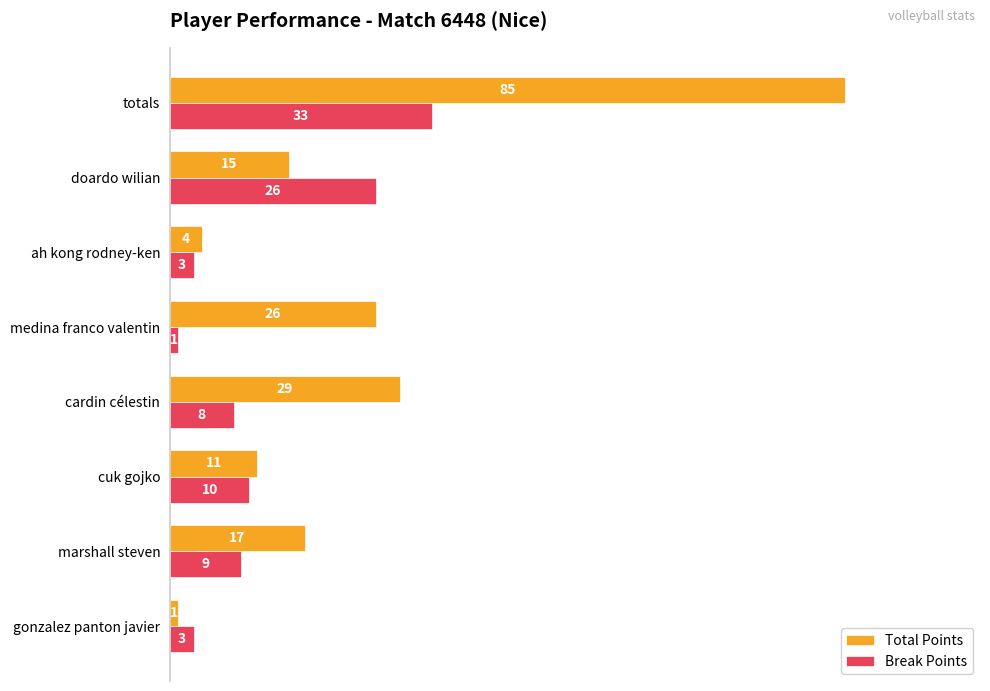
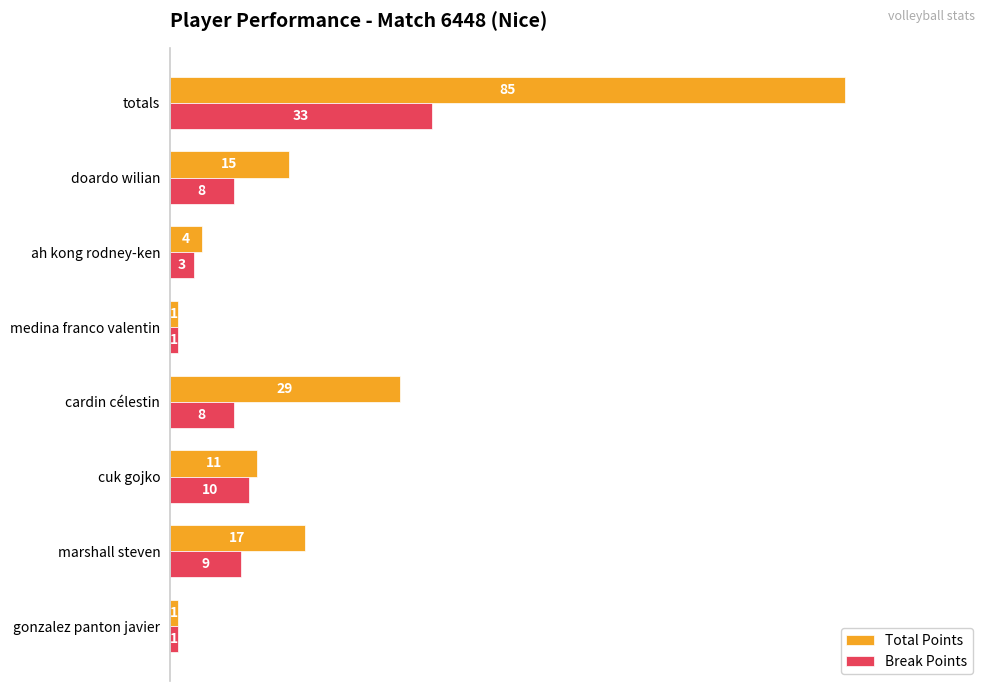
  {
    "Total Points": {
      "totals": 85,
      "doardo wilian": 15,
      "ah kong rodney-ken": 4,
-     "medina franco valentin": 26,
+     "medina franco valentin": 1,
      "cardin célestin": 29,
      "cuk gojko": 11,
      "marshall steven": 17,
      "gonzalez panton javier": 1
    },
    "Break Points": {
      "totals": 33,
-     "doardo wilian": 26,
+     "doardo wilian": 8,
      "ah kong rodney-ken": 3,
      "medina franco valentin": 1,
      "cardin célestin": 8,
      "cuk gojko": 10,
      "marshall steven": 9,
-     "gonzalez panton javier": 3
+     "gonzalez panton javier": 1
    }
  }
